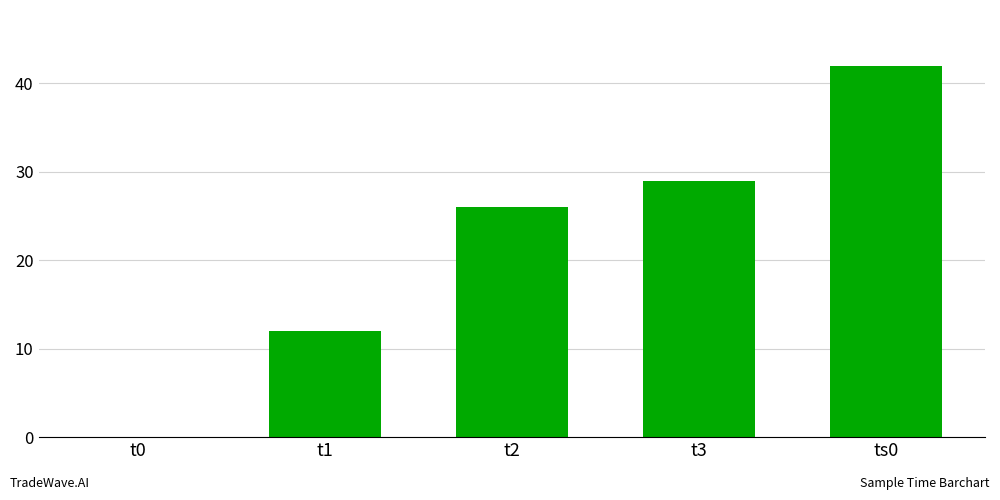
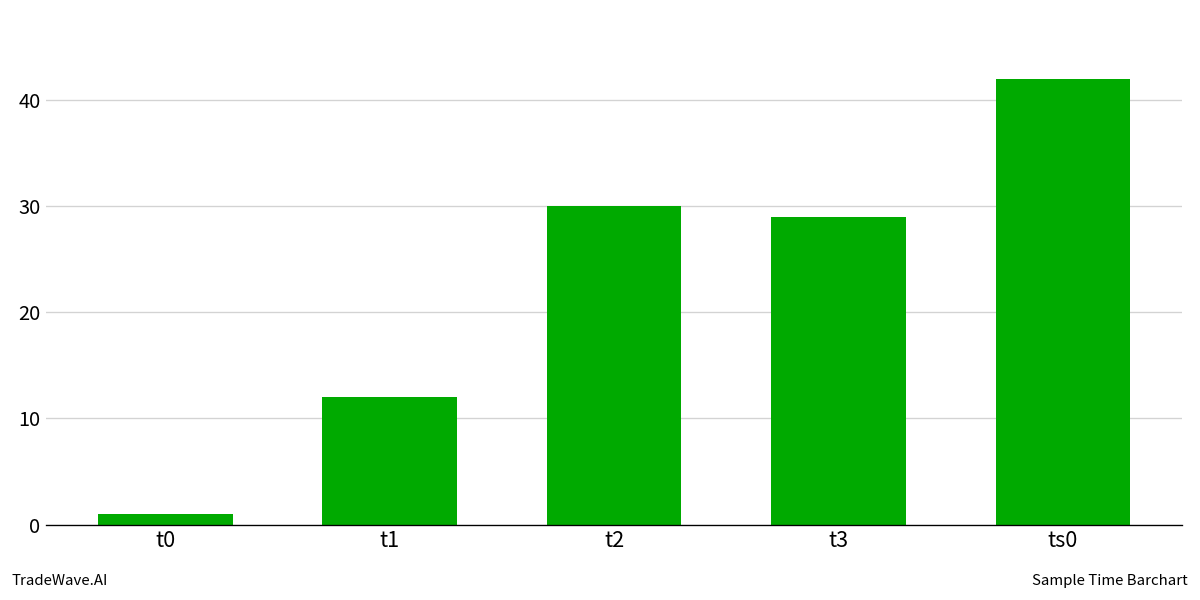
  {
-   "t0": 0,
+   "t0": 1,
    "t1": 12,
-   "t2": 26,
+   "t2": 30,
    "t3": 29,
    "ts0": 42
  }
